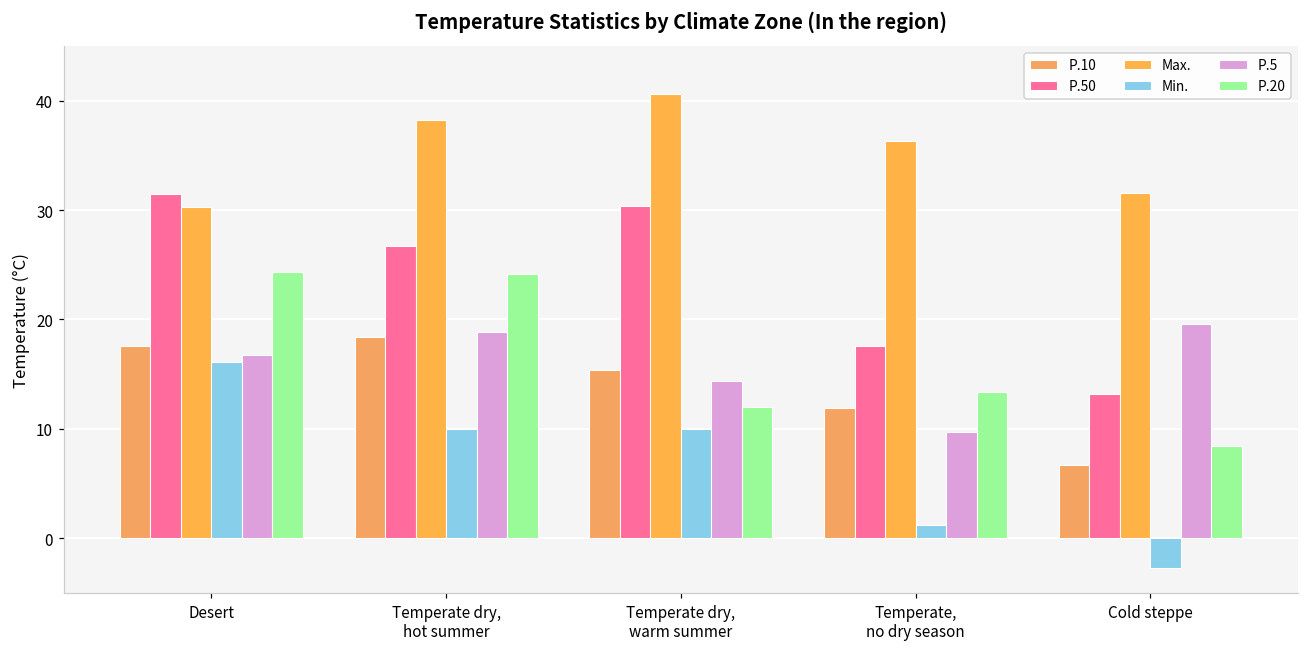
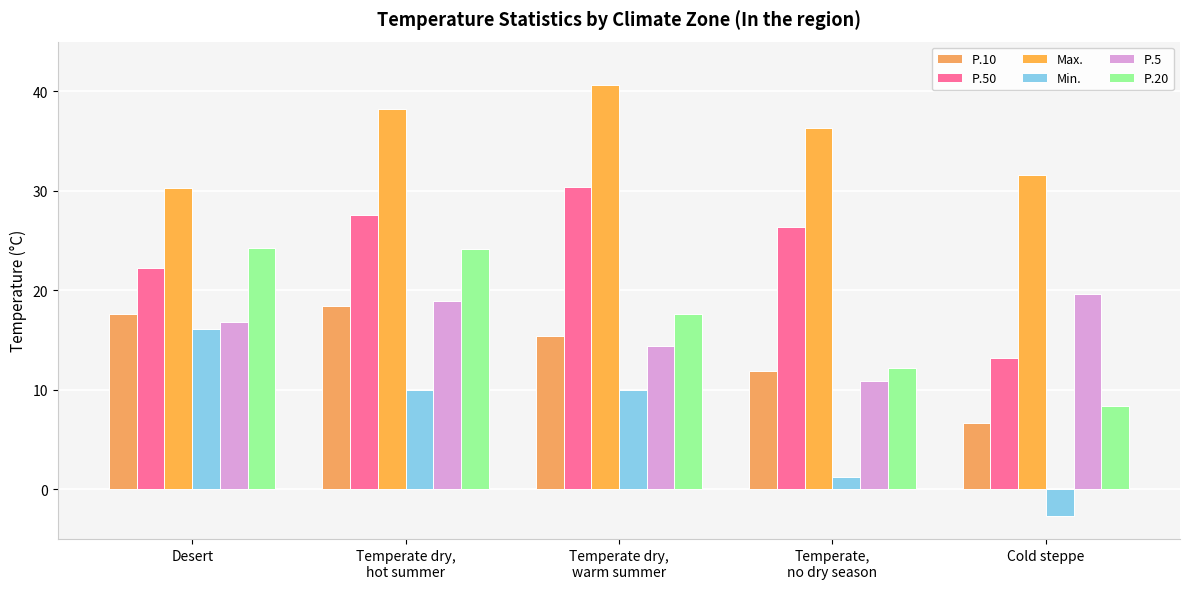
  {
    "P.50": {
-     "Desert": 32,
-     "Temperate dry, hot summer": 27,
+     "Desert": 22,
+     "Temperate dry, hot summer": 28,
      "Temperate dry, warm summer": 30,
-     "Temperate, no dry season": 18,
+     "Temperate, no dry season": 26,
      "Cold steppe": 13
    },
    "Min.": {
      "Desert": 16,
      "Temperate dry, hot summer": 10,
      "Temperate dry, warm summer": 10,
      "Temperate, no dry season": 1,
      "Cold steppe": -3
    },
    "P.5": {
      "Desert": 17,
      "Temperate dry, hot summer": 19,
      "Temperate dry, warm summer": 14,
-     "Temperate, no dry season": 10,
+     "Temperate, no dry season": 11,
      "Cold steppe": 20
    },
    "P.20": {
      "Desert": 24,
      "Temperate dry, hot summer": 24,
-     "Temperate dry, warm summer": 12,
-     "Temperate, no dry season": 13,
+     "Temperate dry, warm summer": 18,
+     "Temperate, no dry season": 12,
      "Cold steppe": 8
    }
  }
